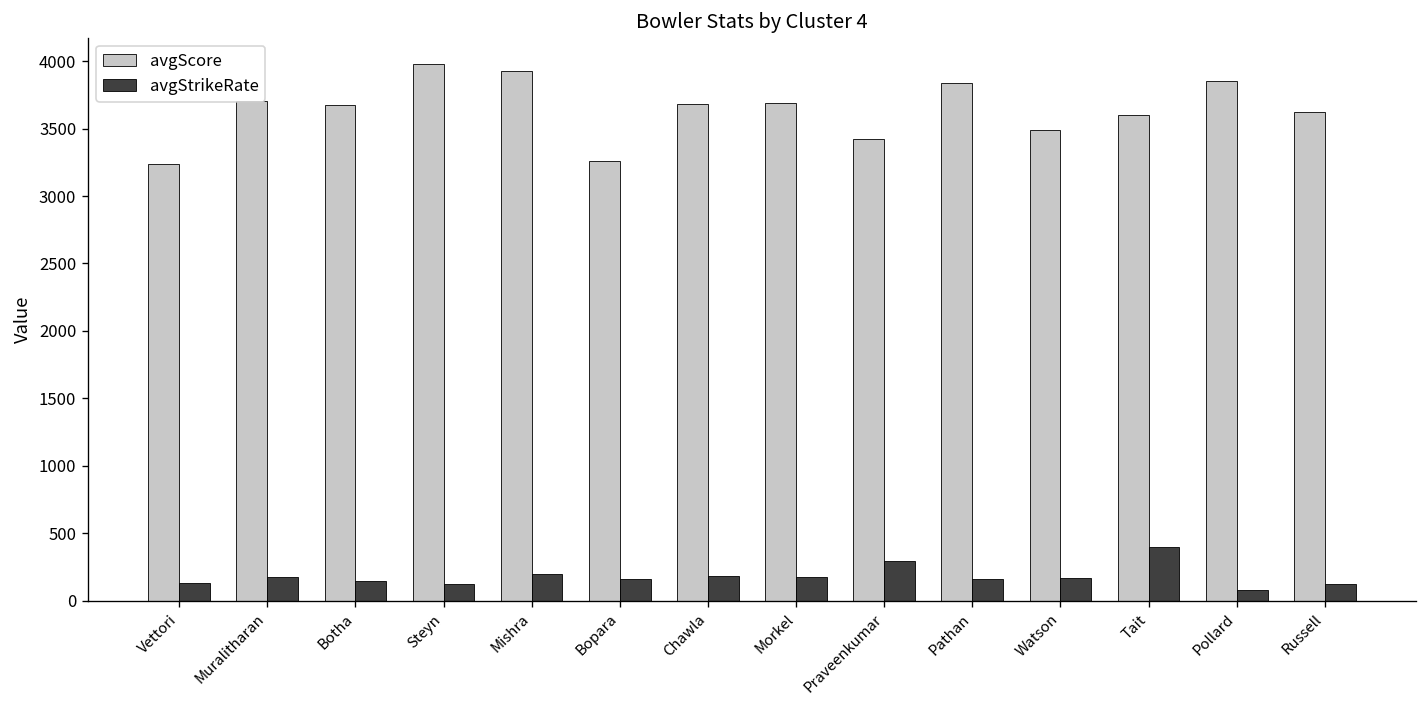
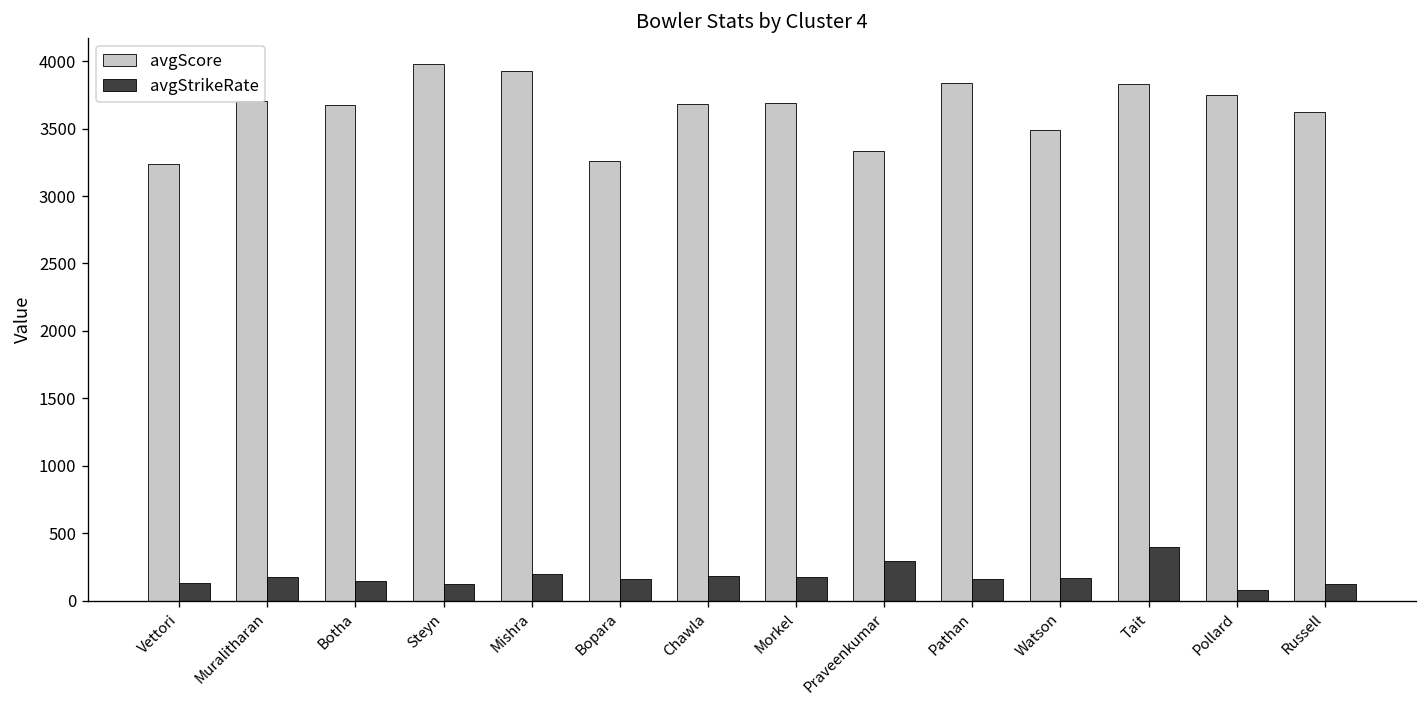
  {
    "avgScore": {
      "Vettori": 3240,
      "Botha": 3670,
      "Steyn": 3980,
      "Mishra": 3930,
      "Bopara": 3260,
      "Chawla": 3680,
      "Morkel": 3690,
-     "Praveenkumar": 3420,
+     "Praveenkumar": 3330,
      "Pathan": 3840,
      "Watson": 3490,
-     "Tait": 3600,
-     "Pollard": 3850,
+     "Tait": 3830,
+     "Pollard": 3750,
      "Russell": 3630
    },
    "avgStrikeRate": {
      "Vettori": 130,
      "Muralitharan": 180,
      "Botha": 150,
      "Steyn": 130,
      "Mishra": 200,
      "Bopara": 170,
      "Chawla": 180,
      "Morkel": 170,
      "Praveenkumar": 290,
      "Pathan": 160,
      "Watson": 170,
      "Tait": 400,
      "Pollard": 80,
      "Russell": 120
    }
  }
